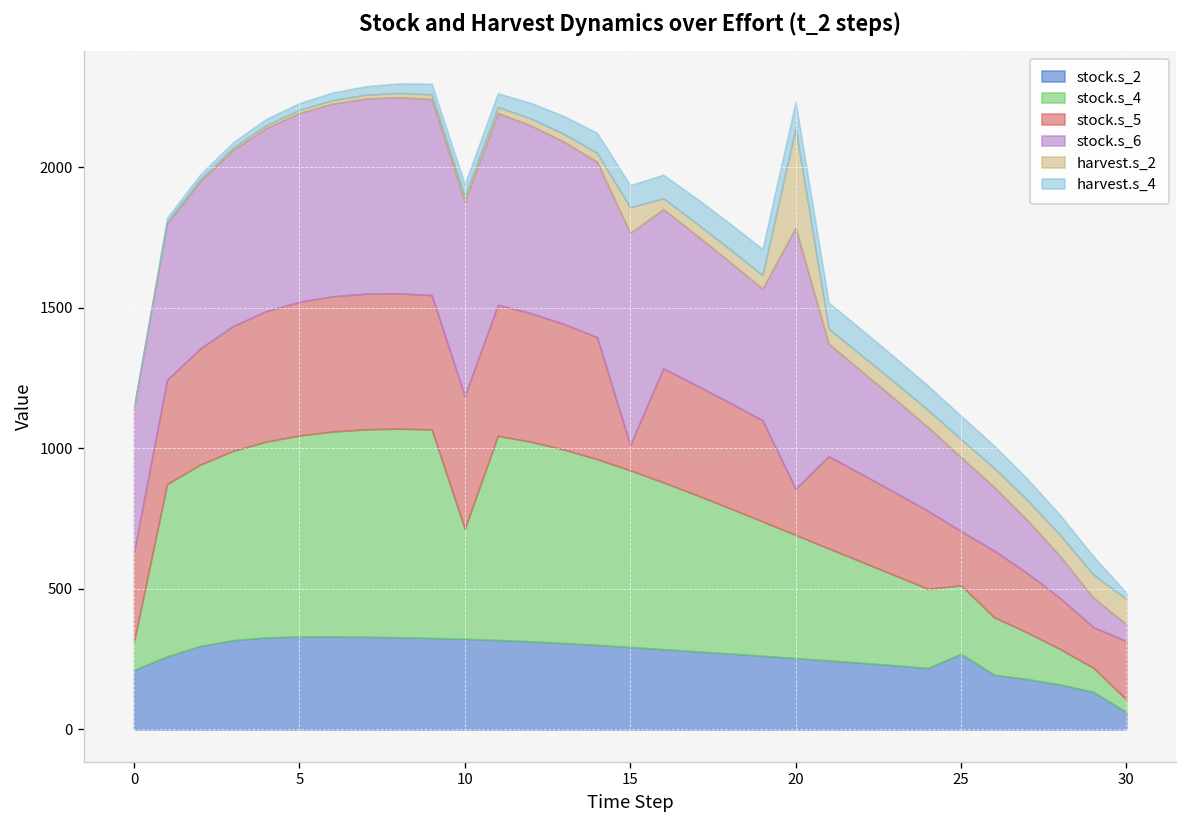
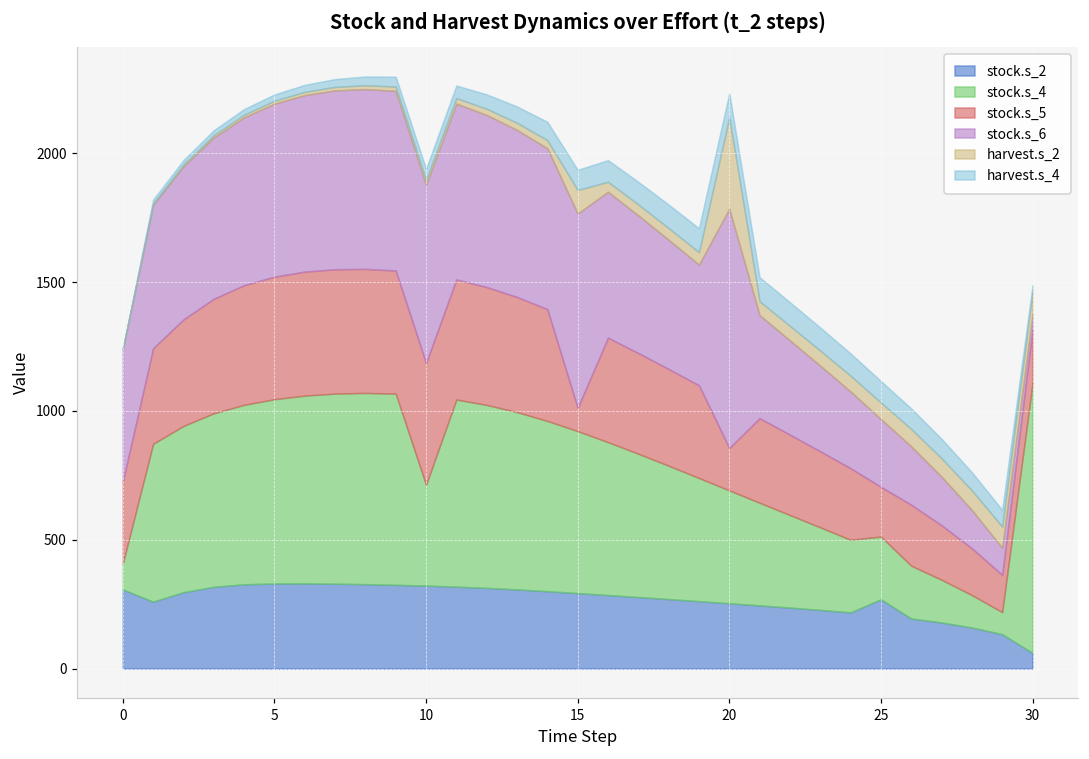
  {
    "stock.s_2": {
-     "0": 210,
+     "0": 310,
      "5": 330,
      "10": 320,
      "15": 290,
      "20": 250,
      "25": 270,
      "30": 60
    },
    "stock.s_4": {
      "0": 100,
      "5": 720,
      "10": 390,
      "15": 630,
      "20": 440,
      "25": 240,
-     "30": 50
+     "30": 1050
    },
    "stock.s_5": {
      "0": 320,
      "5": 480,
      "10": 470,
      "15": 90,
      "20": 160,
      "25": 190,
      "30": 210
    },
    "stock.s_6": {
      "5": 670,
      "10": 690,
      "15": 750,
      "20": 930,
      "25": 260,
      "30": 60
    },
    "harvest.s_2": {
      "5": 10,
      "10": 20,
      "15": 90,
      "20": 350,
      "25": 60,
      "30": 90
    },
    "harvest.s_4": {
      "5": 20,
      "10": 40,
      "15": 80,
      "20": 90,
      "25": 80,
      "30": 20
    }
  }
